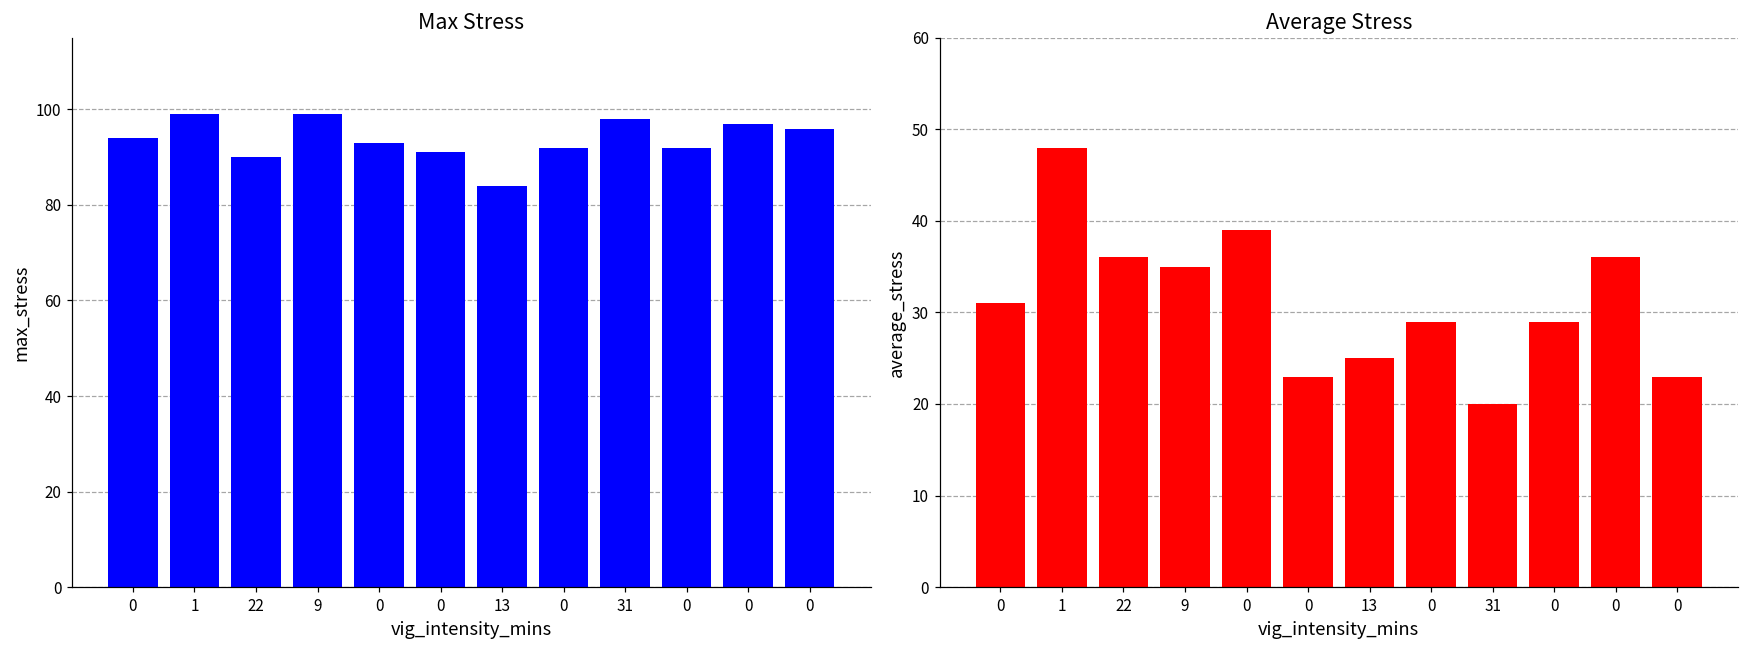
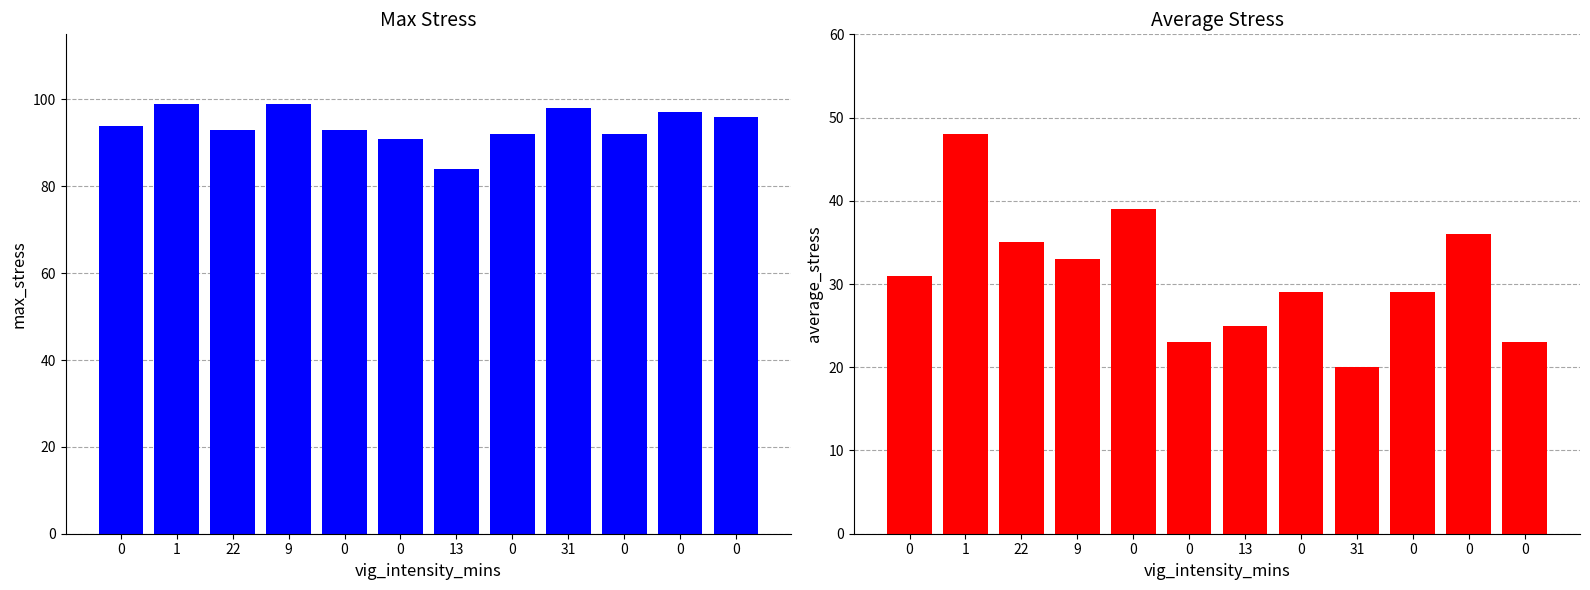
  {
    "Max Stress": {
      "1": 99,
-     "22": 90,
+     "22": 93,
      "9": 99,
      "13": 84,
      "31": 98
    },
    "Average Stress": {
      "1": 48,
-     "22": 36,
-     "9": 35,
+     "22": 35,
+     "9": 33,
      "13": 25,
      "31": 20
    }
  }
